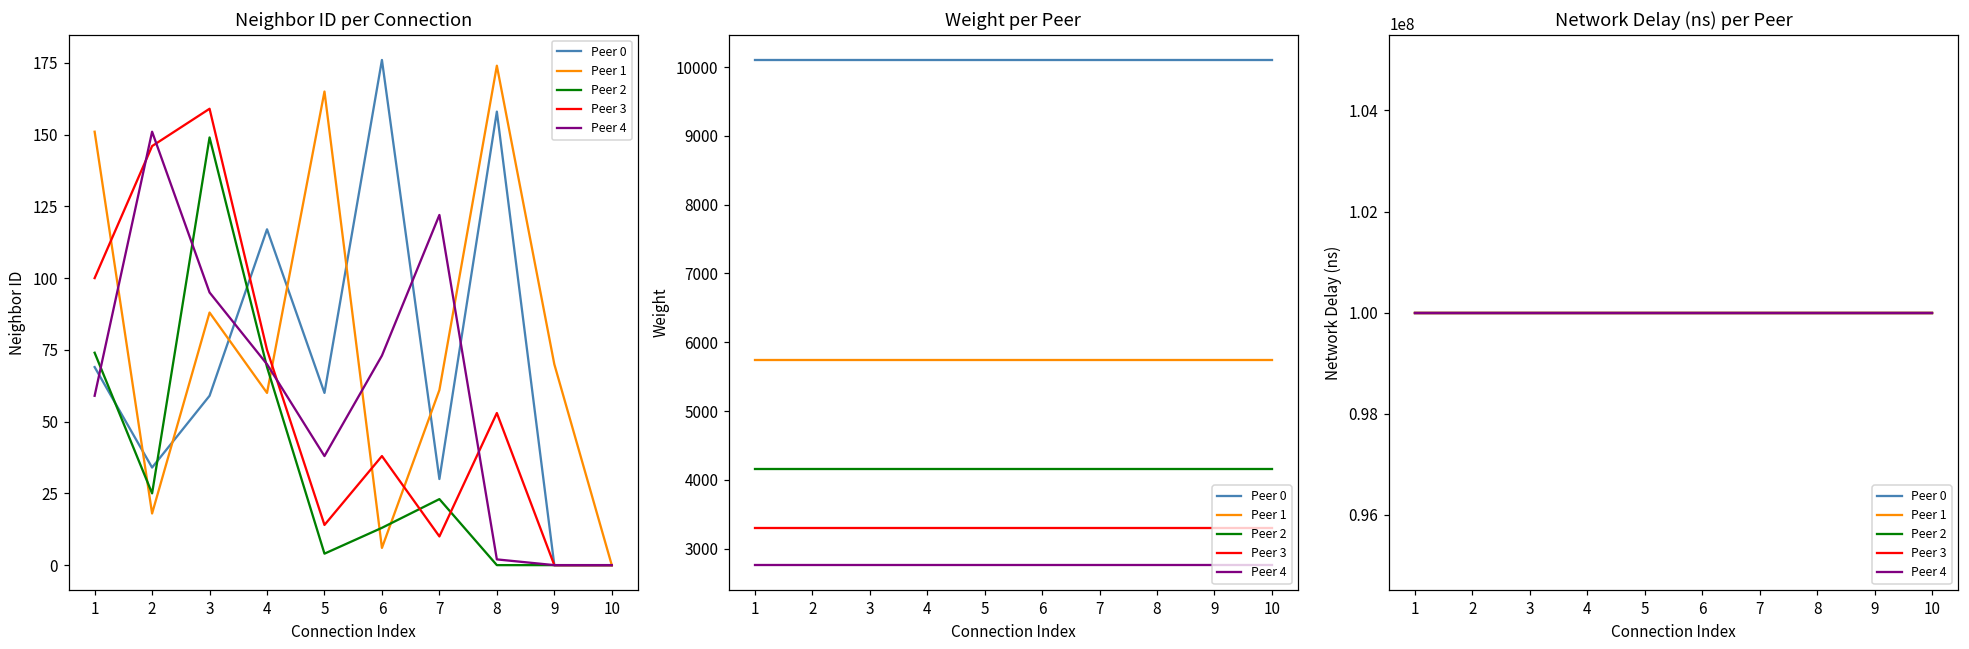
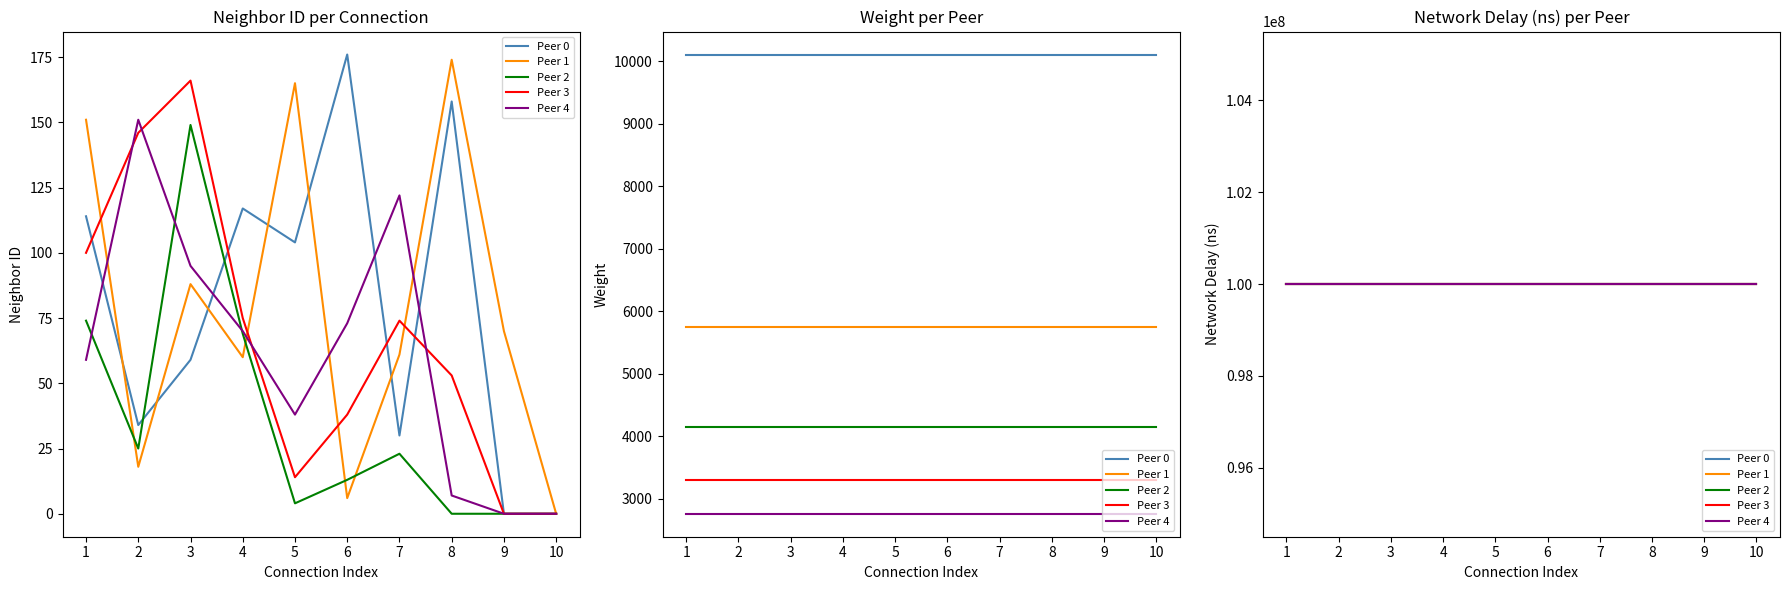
  {
    "Neighbor ID per Connection": {
      "Peer 0": {
-       "1": 69,
+       "1": 114,
        "2": 34,
        "3": 59,
        "4": 117,
-       "5": 60,
+       "5": 104,
        "6": 176,
        "7": 30,
        "8": 158
      },
      "Peer 1": {
        "1": 151,
        "2": 18,
        "3": 88,
        "4": 60,
        "5": 165,
        "6": 6,
        "7": 61,
        "8": 174,
        "9": 70
      },
      "Peer 2": {
        "1": 74,
        "2": 25,
        "3": 149,
        "4": 69,
        "5": 4,
        "6": 13,
        "7": 23,
        "8": 0
      },
      "Peer 3": {
        "1": 100,
        "2": 146,
-       "3": 159,
+       "3": 166,
        "4": 75,
        "5": 14,
        "6": 38,
-       "7": 10,
+       "7": 74,
        "8": 53
      },
      "Peer 4": {
        "1": 59,
        "2": 151,
        "3": 95,
        "4": 70,
        "5": 38,
        "6": 73,
        "7": 122,
-       "8": 2
+       "8": 7
      }
    },
    "Weight per Peer": {
      "Peer 0": {
        "1": 10100,
        "2": 10100,
        "3": 10100,
        "4": 10100,
        "5": 10100,
        "6": 10100,
        "7": 10100,
        "8": 10100,
        "9": 10100,
        "10": 10100
      },
      "Peer 1": {
        "1": 5700,
        "2": 5700,
        "3": 5700,
        "4": 5700,
        "5": 5700,
        "6": 5700,
        "7": 5700,
        "8": 5700,
        "9": 5700,
        "10": 5700
      },
      "Peer 2": {
        "1": 4200,
        "2": 4200,
        "3": 4200,
        "4": 4200,
        "5": 4200,
        "6": 4200,
        "7": 4200,
        "8": 4200,
        "9": 4200,
        "10": 4200
      },
      "Peer 3": {
        "1": 3300,
        "2": 3300,
        "3": 3300,
        "4": 3300,
        "5": 3300,
        "6": 3300,
        "7": 3300,
        "8": 3300
      },
      "Peer 4": {
        "1": 2800,
        "2": 2800,
        "3": 2800,
        "4": 2800,
        "5": 2800,
        "6": 2800,
        "7": 2800,
        "8": 2800
      }
    },
    "Network Delay (ns) per Peer": {
      "1": 100000000,
      "2": 100000000,
      "3": 100000000,
      "4": 100000000,
      "5": 100000000,
      "6": 100000000,
      "7": 100000000,
      "8": 100000000,
      "9": 100000000,
      "10": 100000000
    }
  }
